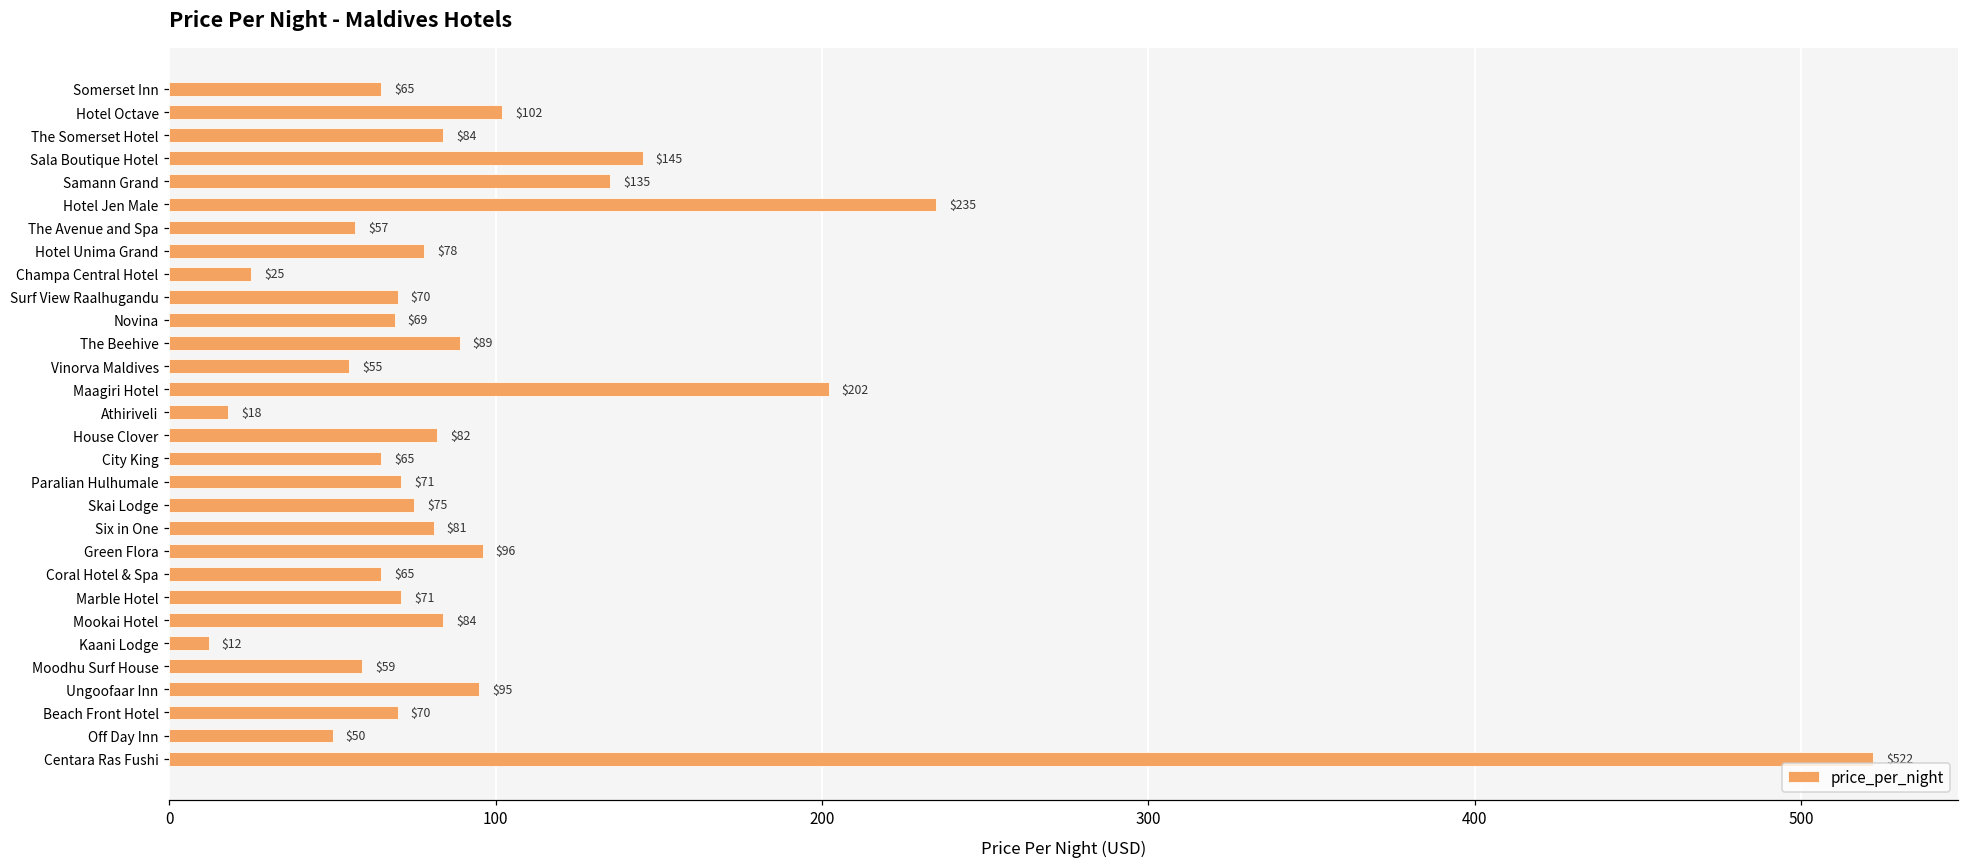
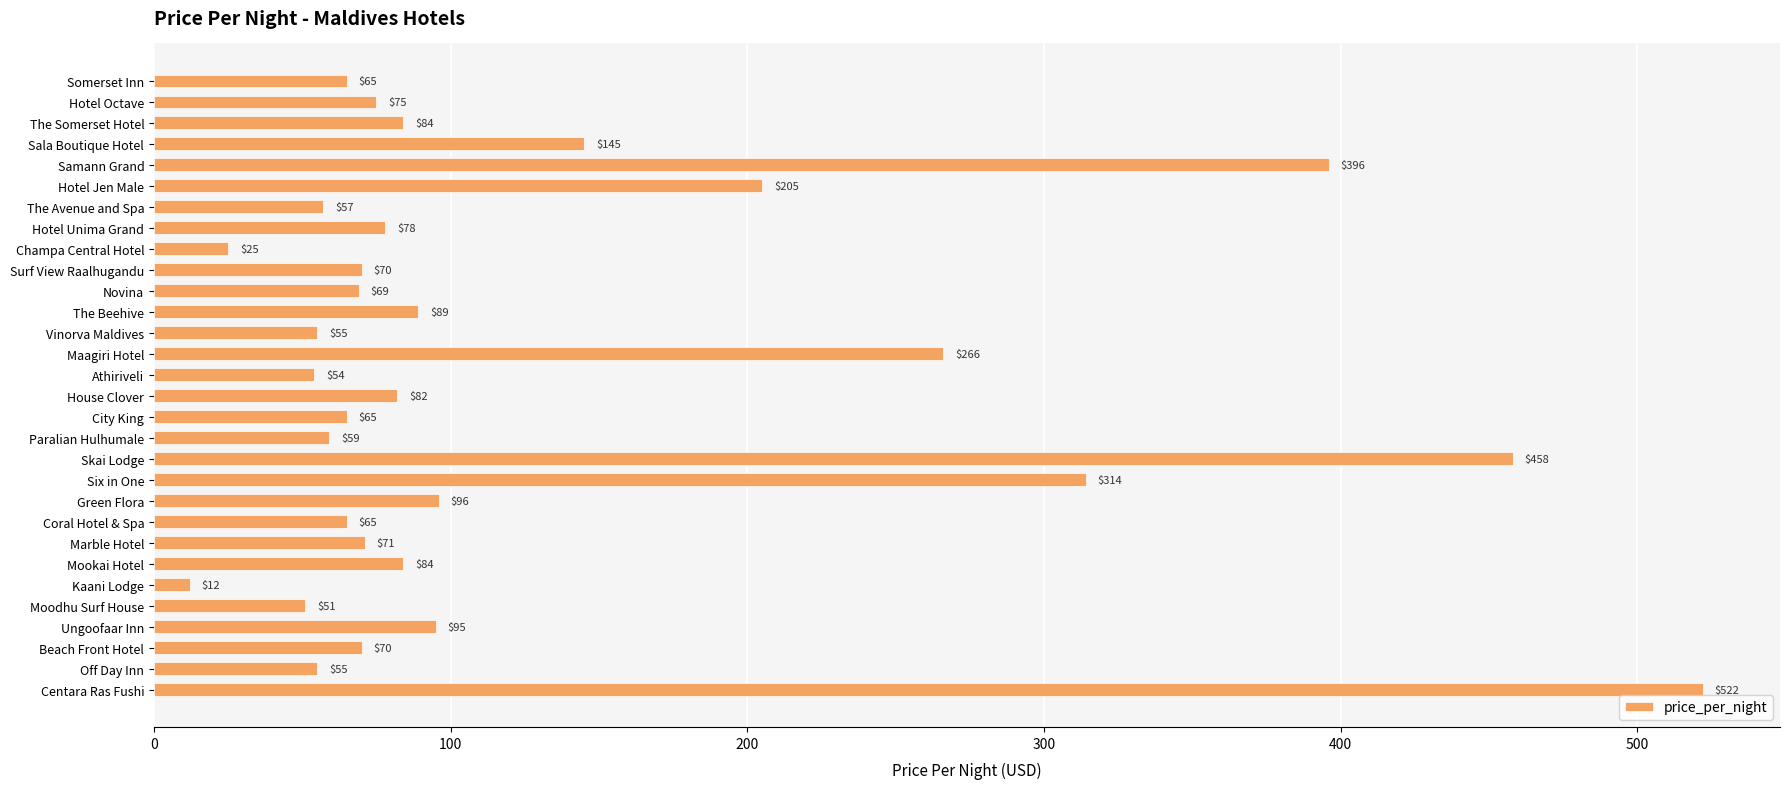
  {
    "Somerset Inn": "$65",
-   "Hotel Octave": "$102",
+   "Hotel Octave": "$75",
    "The Somerset Hotel": "$84",
    "Sala Boutique Hotel": "$145",
-   "Samann Grand": "$135",
-   "Hotel Jen Male": "$235",
+   "Samann Grand": "$396",
+   "Hotel Jen Male": "$205",
    "The Avenue and Spa": "$57",
    "Hotel Unima Grand": "$78",
    "Champa Central Hotel": "$25",
    "Surf View Raalhugandu": "$70",
    "Novina": "$69",
    "The Beehive": "$89",
    "Vinorva Maldives": "$55",
-   "Maagiri Hotel": "$202",
-   "Athiriveli": "$18",
+   "Maagiri Hotel": "$266",
+   "Athiriveli": "$54",
    "House Clover": "$82",
    "City King": "$65",
-   "Paralian Hulhumale": "$71",
-   "Skai Lodge": "$75",
-   "Six in One": "$81",
+   "Paralian Hulhumale": "$59",
+   "Skai Lodge": "$458",
+   "Six in One": "$314",
    "Green Flora": "$96",
    "Coral Hotel & Spa": "$65",
    "Marble Hotel": "$71",
    "Mookai Hotel": "$84",
    "Kaani Lodge": "$12",
-   "Moodhu Surf House": "$59",
+   "Moodhu Surf House": "$51",
    "Ungoofaar Inn": "$95",
    "Beach Front Hotel": "$70",
-   "Off Day Inn": "$50",
+   "Off Day Inn": "$55",
    "Centara Ras Fushi": "$522"
  }
